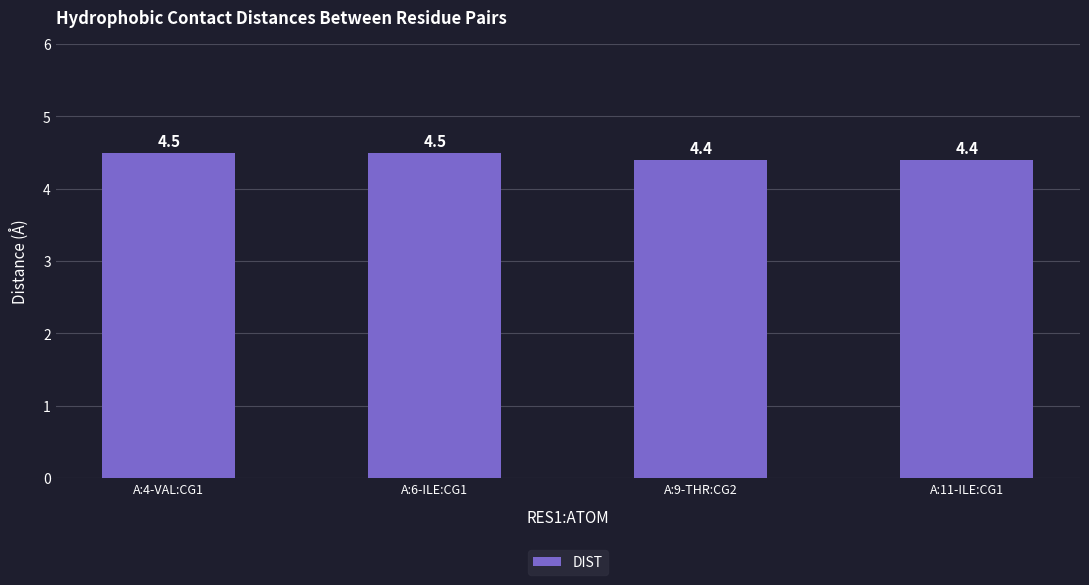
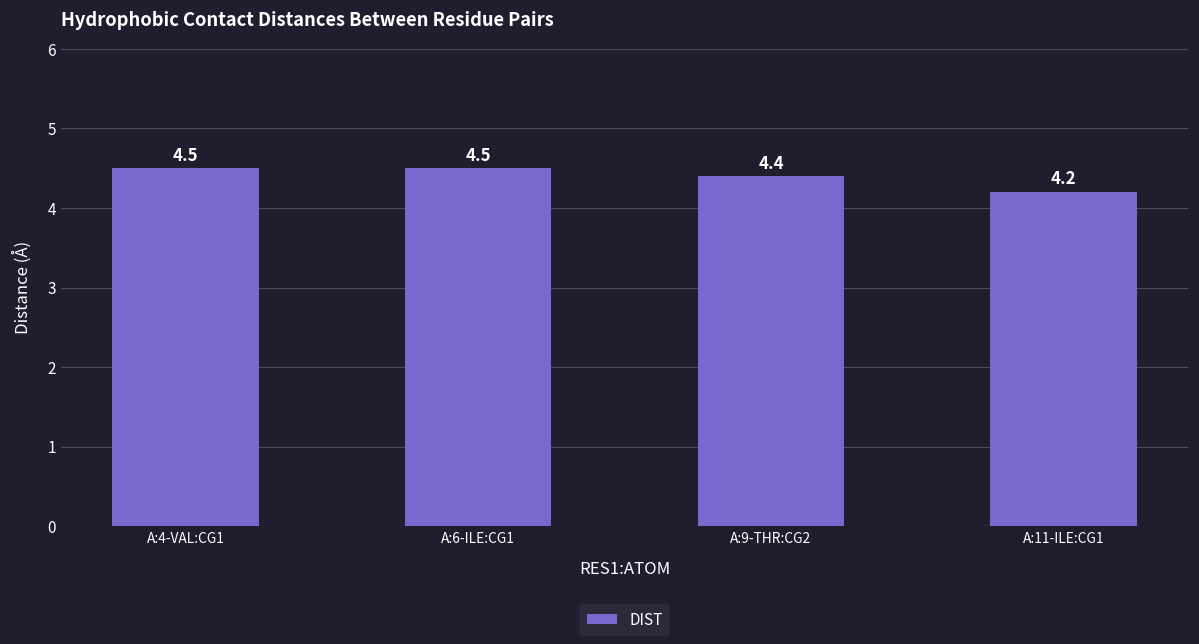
  {
    "A:4-VAL:CG1": 4.5,
    "A:6-ILE:CG1": 4.5,
    "A:9-THR:CG2": 4.4,
-   "A:11-ILE:CG1": 4.4
+   "A:11-ILE:CG1": 4.2
  }
